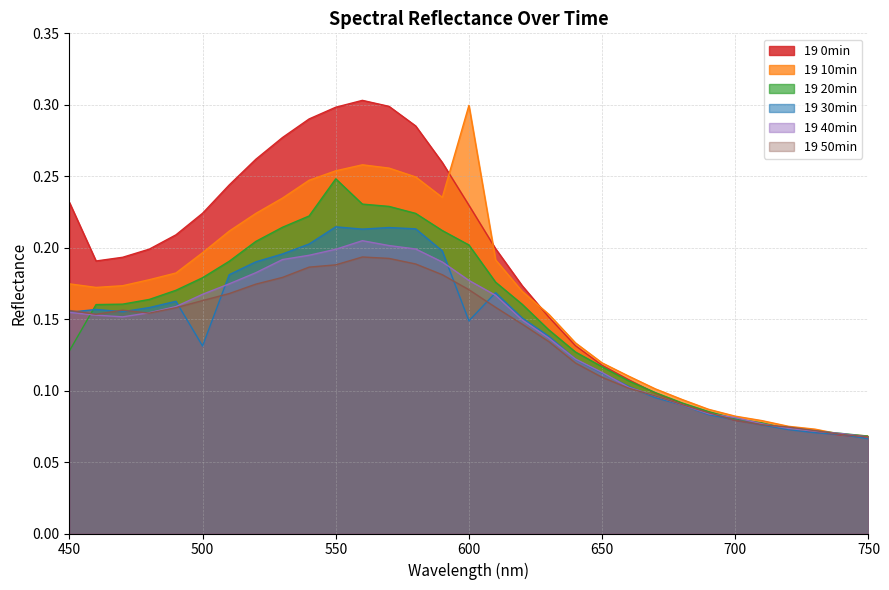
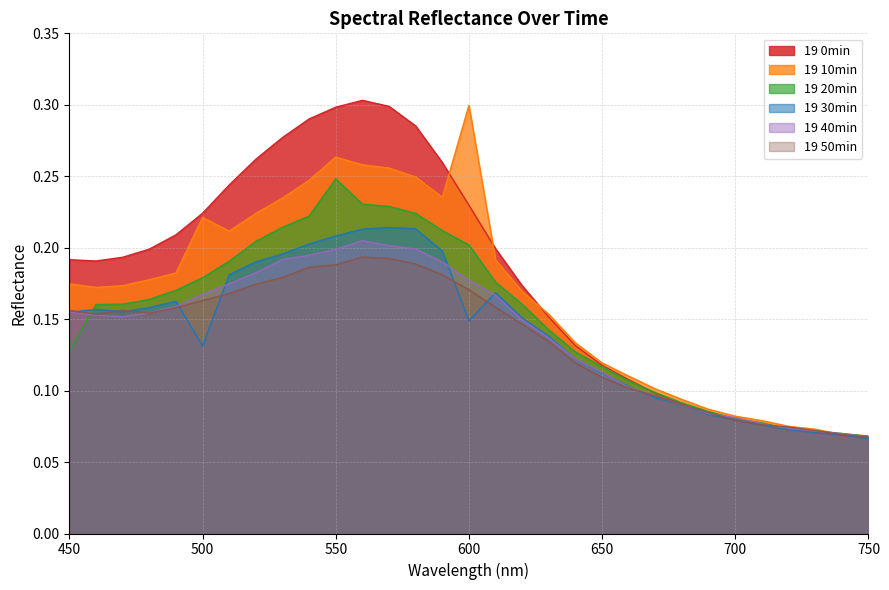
  {
    "19 0min": {
-     "450": 0.232,
+     "450": 0.192,
      "500": 0.224,
      "550": 0.298,
      "600": 0.230
    },
    "19 10min": {
      "450": 0.175,
-     "500": 0.197,
-     "550": 0.254,
+     "500": 0.221,
+     "550": 0.263,
      "600": 0.300
    },
    "19 20min": {
      "450": 0.128,
      "500": 0.179,
      "550": 0.248,
      "600": 0.202
    },
    "19 30min": {
      "500": 0.131,
-     "550": 0.215,
+     "550": 0.208,
      "600": 0.149
    }
  }
